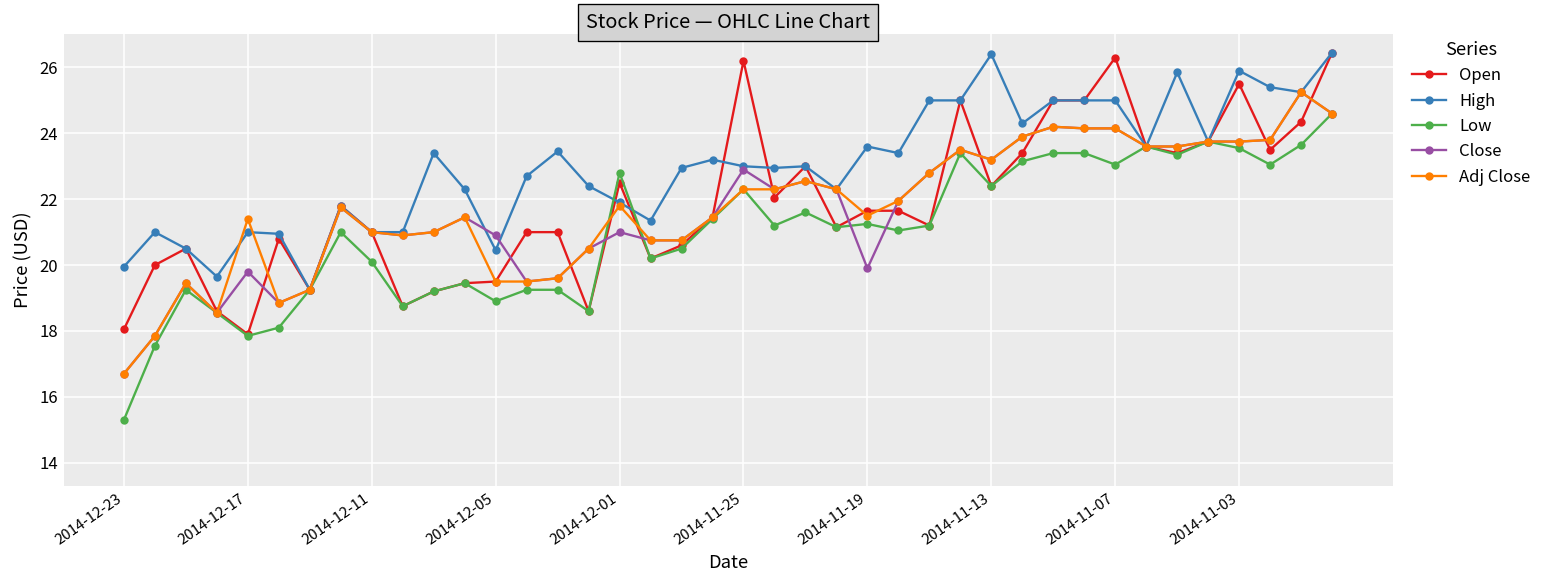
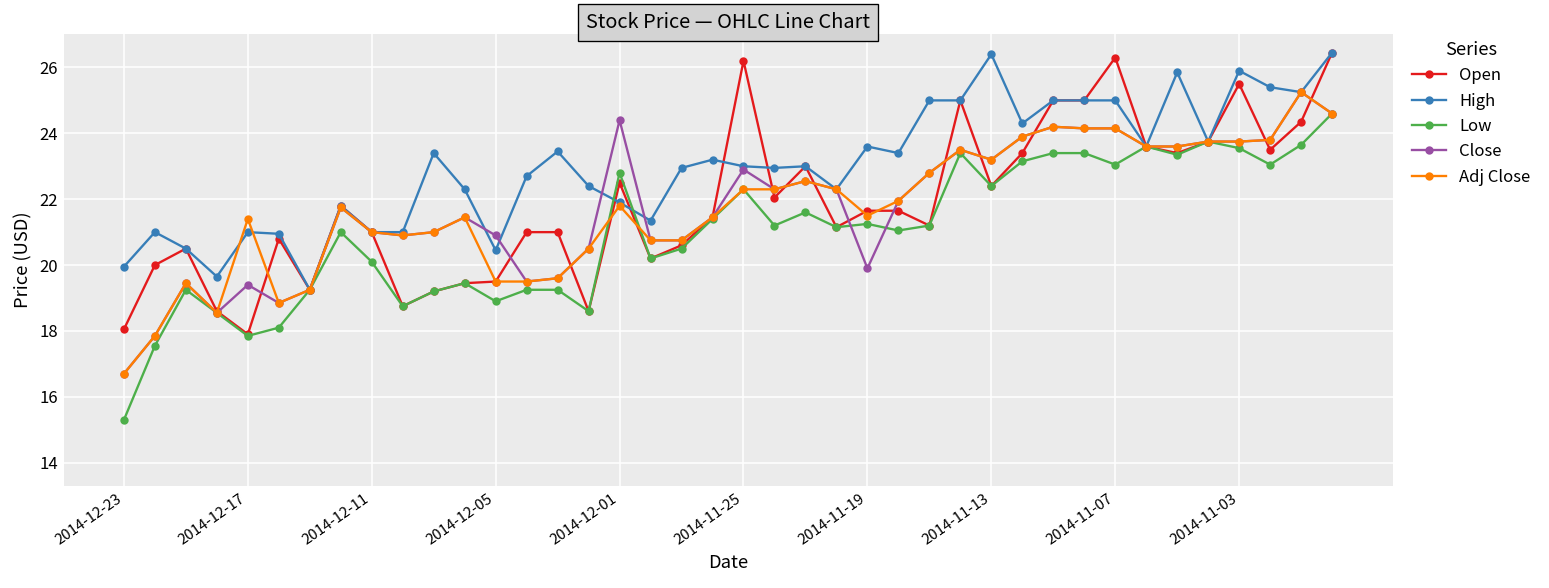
  {
    "Open": {
      "2014-12-23": 18.1,
      "2014-12-01": 22.5,
      "2014-11-25": 26.2,
      "2014-11-19": 21.7,
      "2014-11-07": 26.3,
      "2014-11-03": 25.5
    },
    "High": {
      "2014-12-23": 20.0,
      "2014-12-17": 21.0,
      "2014-12-05": 20.5,
      "2014-12-01": 21.9,
      "2014-11-25": 23.0,
      "2014-11-19": 23.6,
      "2014-11-13": 26.4,
      "2014-11-07": 25.0,
      "2014-11-03": 25.9
    },
    "Low": {
      "2014-12-23": 15.3,
      "2014-12-11": 20.1,
      "2014-12-05": 18.9,
      "2014-12-01": 22.8,
      "2014-11-19": 21.3,
      "2014-11-07": 23.1,
      "2014-11-03": 23.6
    },
    "Close": {
-     "2014-12-17": 19.8,
+     "2014-12-17": 19.4,
      "2014-12-05": 20.9,
-     "2014-12-01": 21.0,
+     "2014-12-01": 24.4,
      "2014-11-25": 22.9,
      "2014-11-19": 19.9
    },
    "Adj Close": {
      "2014-12-17": 21.4,
      "2014-12-01": 21.8,
      "2014-11-19": 21.5
    }
  }
